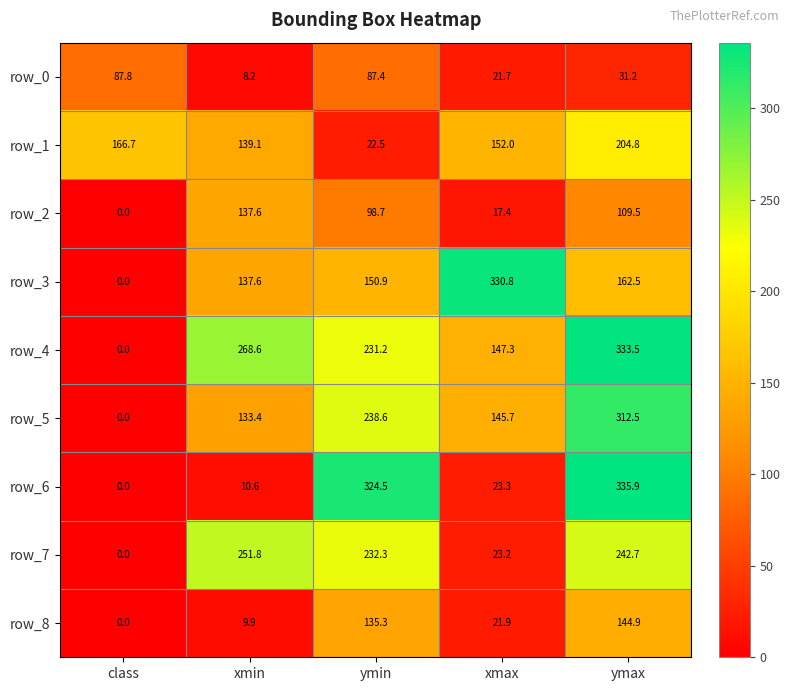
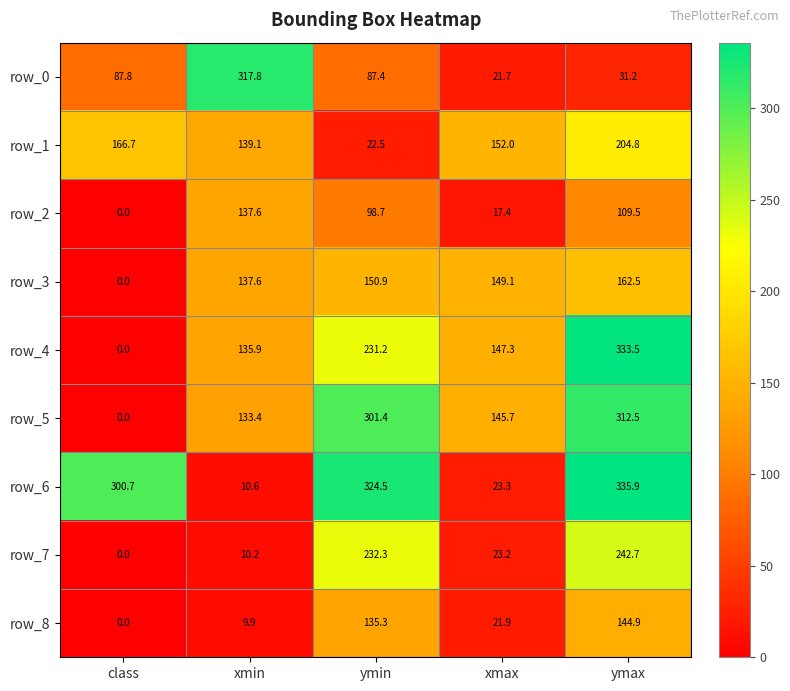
  {
    "row_0": {
      "class": 87.8,
-     "xmin": 8.2,
+     "xmin": 317.8,
      "ymin": 87.4,
      "xmax": 21.7,
      "ymax": 31.2
    },
    "row_1": {
      "class": 166.7,
      "xmin": 139.1,
      "ymin": 22.5,
      "xmax": 152.0,
      "ymax": 204.8
    },
    "row_2": {
      "class": 0.0,
      "xmin": 137.6,
      "ymin": 98.7,
      "xmax": 17.4,
      "ymax": 109.5
    },
    "row_3": {
      "class": 0.0,
      "xmin": 137.6,
      "ymin": 150.9,
-     "xmax": 330.8,
+     "xmax": 149.1,
      "ymax": 162.5
    },
    "row_4": {
      "class": 0.0,
-     "xmin": 268.6,
+     "xmin": 135.9,
      "ymin": 231.2,
      "xmax": 147.3,
      "ymax": 333.5
    },
    "row_5": {
      "class": 0.0,
      "xmin": 133.4,
-     "ymin": 238.6,
+     "ymin": 301.4,
      "xmax": 145.7,
      "ymax": 312.5
    },
    "row_6": {
-     "class": 0.0,
+     "class": 300.7,
      "xmin": 10.6,
      "ymin": 324.5,
      "xmax": 23.3,
      "ymax": 335.9
    },
    "row_7": {
      "class": 0.0,
-     "xmin": 251.8,
+     "xmin": 10.2,
      "ymin": 232.3,
      "xmax": 23.2,
      "ymax": 242.7
    },
    "row_8": {
      "class": 0.0,
      "xmin": 9.9,
      "ymin": 135.3,
      "xmax": 21.9,
      "ymax": 144.9
    }
  }
